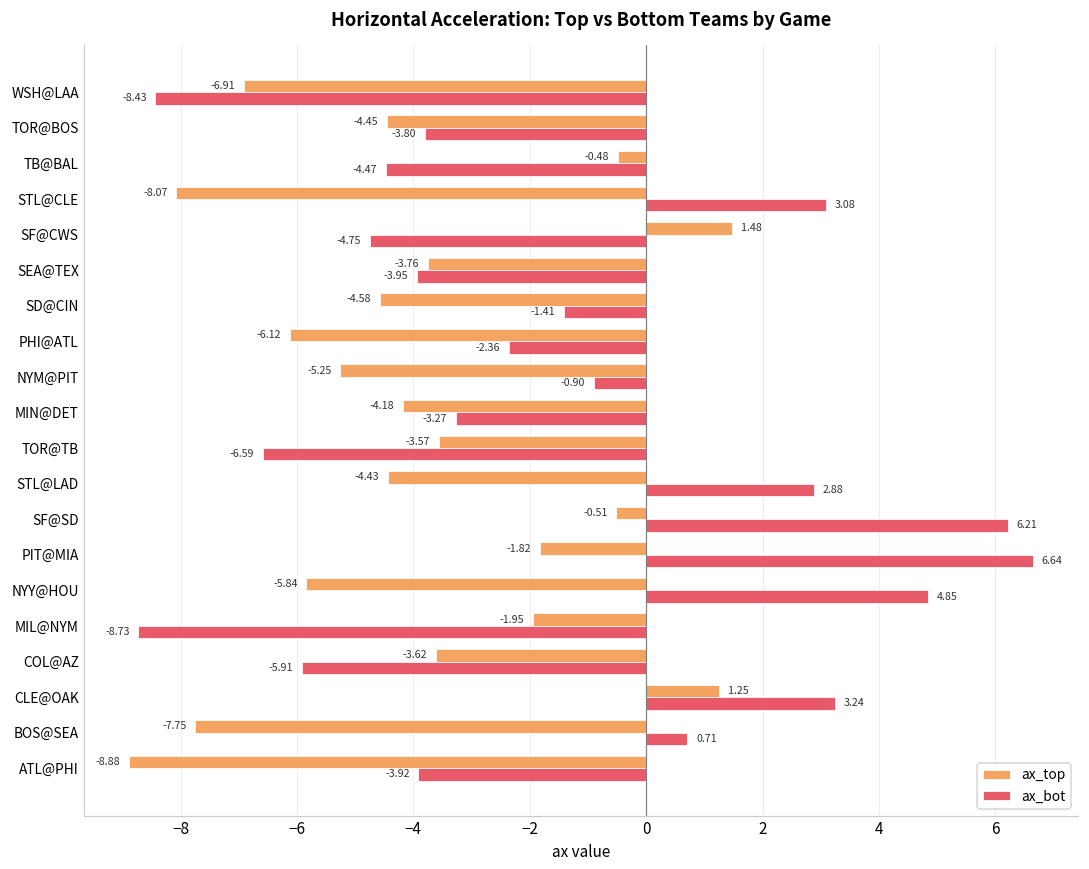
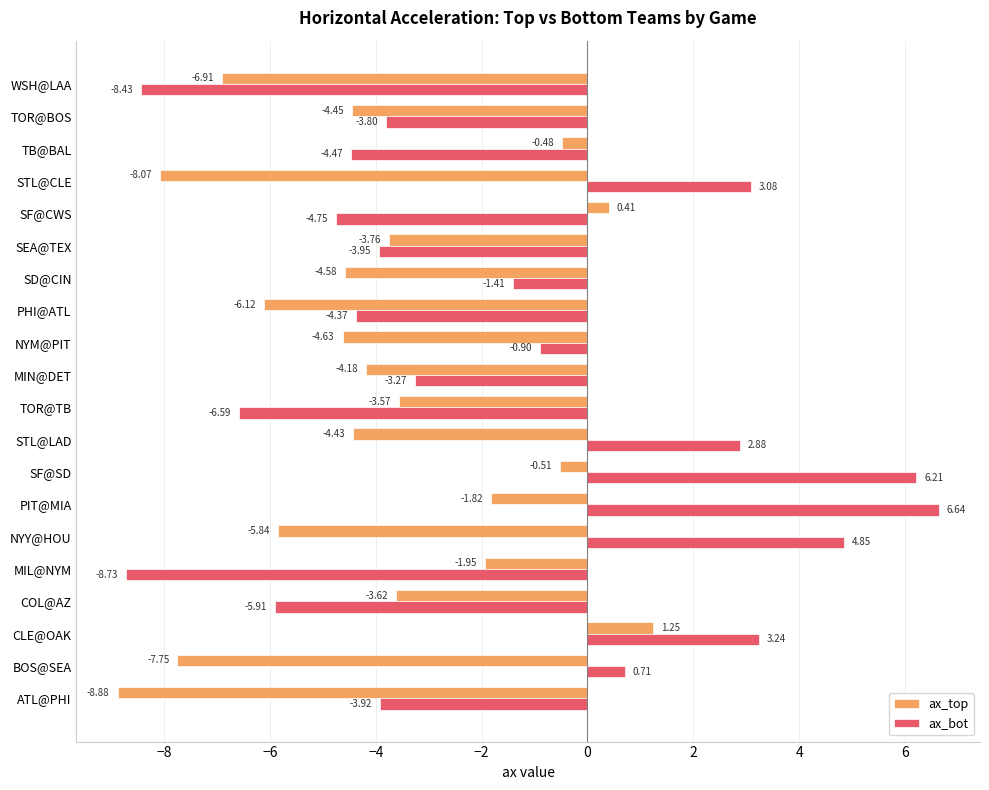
  {
    "ax_top": {
      "WSH@LAA": -6.91,
      "TOR@BOS": -4.45,
      "TB@BAL": -0.48,
      "STL@CLE": -8.07,
-     "SF@CWS": 1.48,
+     "SF@CWS": 0.41,
      "SEA@TEX": -3.76,
      "SD@CIN": -4.58,
      "PHI@ATL": -6.12,
-     "NYM@PIT": -5.25,
+     "NYM@PIT": -4.63,
      "MIN@DET": -4.18,
      "TOR@TB": -3.57,
      "STL@LAD": -4.43,
      "SF@SD": -0.51,
      "PIT@MIA": -1.82,
      "NYY@HOU": -5.84,
      "MIL@NYM": -1.95,
      "COL@AZ": -3.62,
      "CLE@OAK": 1.25,
      "BOS@SEA": -7.75,
      "ATL@PHI": -8.88
    },
    "ax_bot": {
      "WSH@LAA": -8.43,
      "TOR@BOS": -3.80,
      "TB@BAL": -4.47,
      "STL@CLE": 3.08,
      "SF@CWS": -4.75,
      "SEA@TEX": -3.95,
      "SD@CIN": -1.41,
-     "PHI@ATL": -2.36,
+     "PHI@ATL": -4.37,
      "NYM@PIT": -0.90,
      "MIN@DET": -3.27,
      "TOR@TB": -6.59,
      "STL@LAD": 2.88,
      "SF@SD": 6.21,
      "PIT@MIA": 6.64,
      "NYY@HOU": 4.85,
      "MIL@NYM": -8.73,
      "COL@AZ": -5.91,
      "CLE@OAK": 3.24,
      "BOS@SEA": 0.71,
      "ATL@PHI": -3.92
    }
  }
